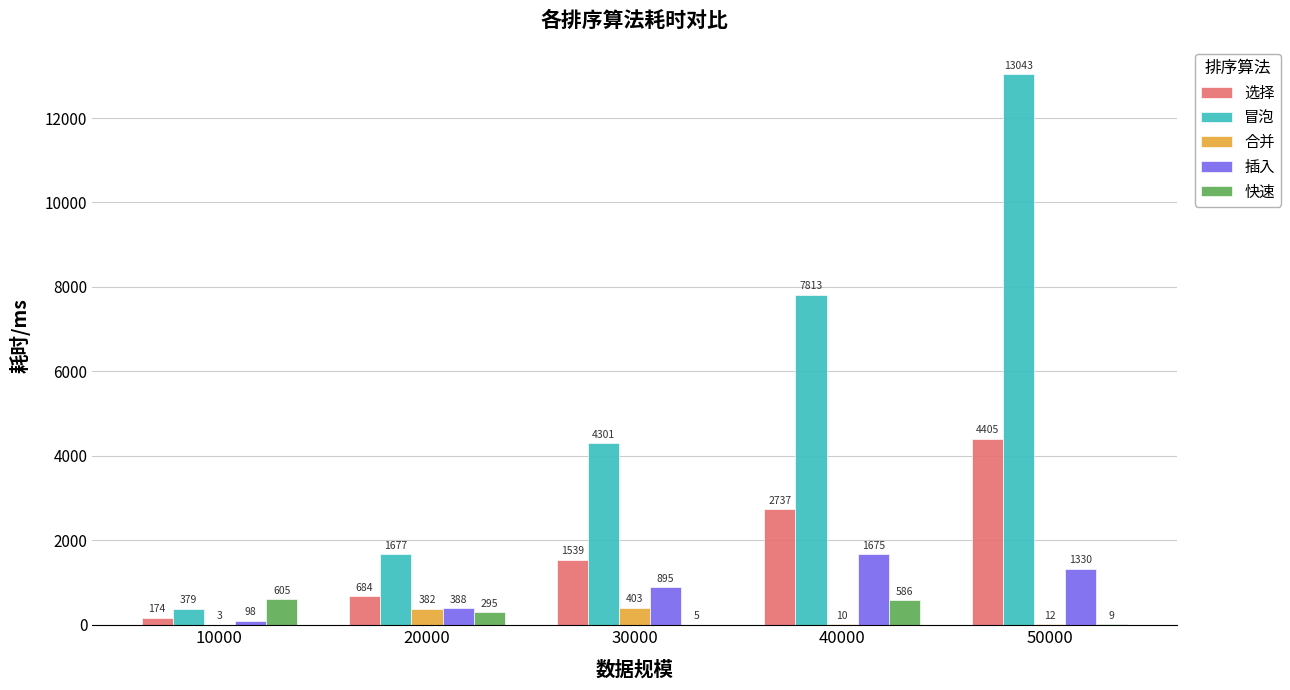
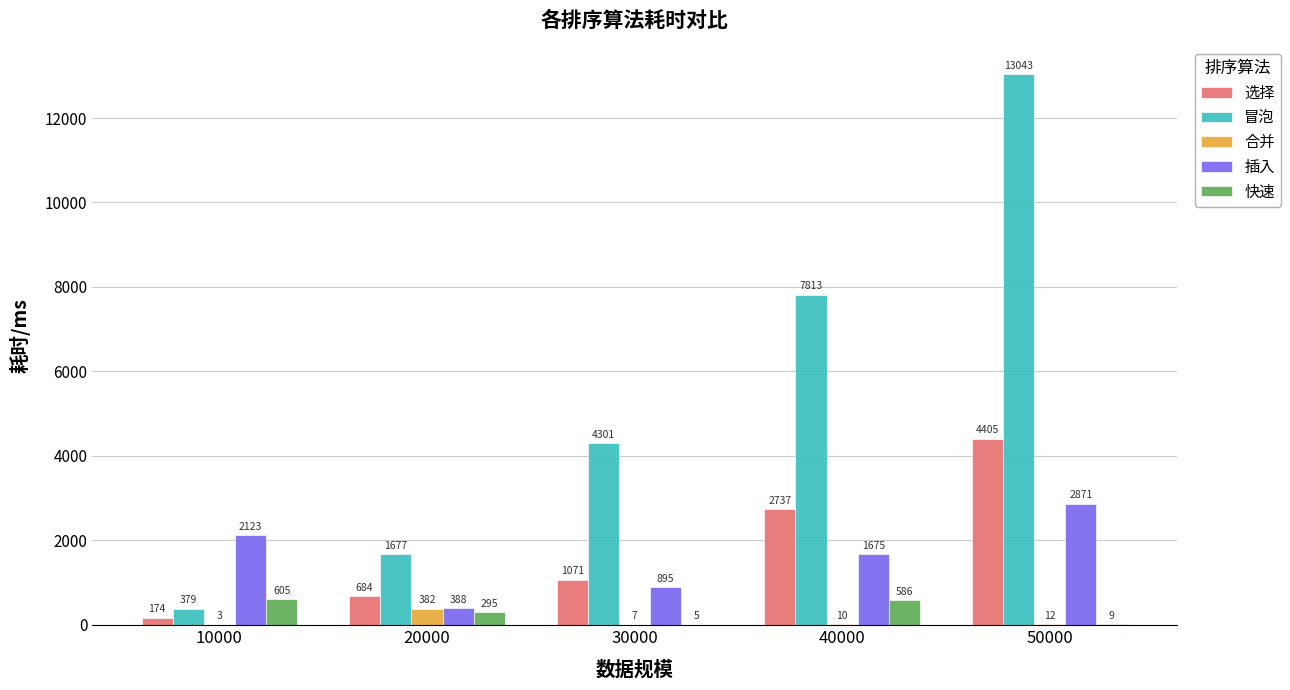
  {
    "选择": {
      "10000": 174,
      "20000": 684,
-     "30000": 1539,
+     "30000": 1071,
      "40000": 2737,
      "50000": 4405
    },
    "冒泡": {
      "10000": 379,
      "20000": 1677,
      "30000": 4301,
      "40000": 7813,
      "50000": 13043
    },
    "合并": {
      "10000": 3,
      "20000": 382,
-     "30000": 403,
+     "30000": 7,
      "40000": 10,
      "50000": 12
    },
    "插入": {
-     "10000": 98,
+     "10000": 2123,
      "20000": 388,
      "30000": 895,
      "40000": 1675,
-     "50000": 1330
+     "50000": 2871
    },
    "快速": {
      "10000": 605,
      "20000": 295,
      "30000": 5,
      "40000": 586,
      "50000": 9
    }
  }
